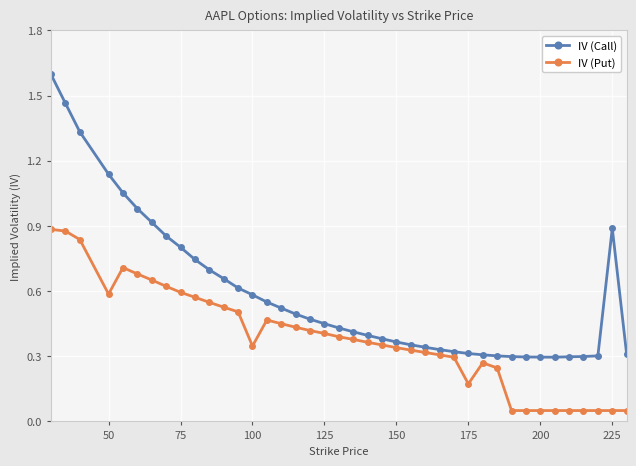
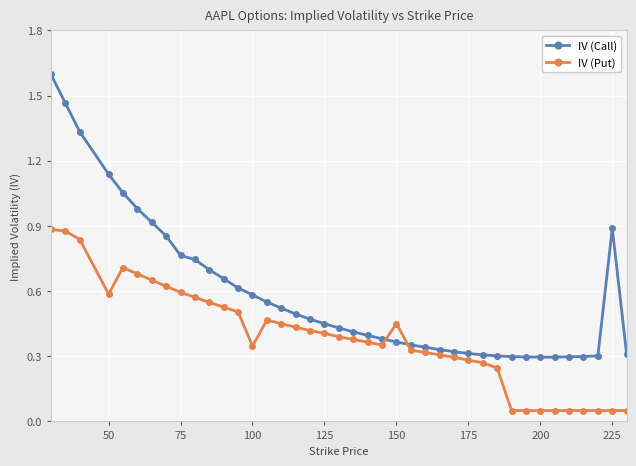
  {
    "IV (Call)": {
      "50": 1.14,
-     "75": 0.80,
+     "75": 0.76,
      "100": 0.58,
      "125": 0.45,
      "150": 0.37,
      "175": 0.31,
      "200": 0.30,
      "225": 0.89
    },
    "IV (Put)": {
      "50": 0.59,
      "75": 0.59,
      "100": 0.35,
      "125": 0.41,
-     "150": 0.34,
-     "175": 0.17,
+     "150": 0.45,
+     "175": 0.28,
      "200": 0.05,
      "225": 0.05
    }
  }
